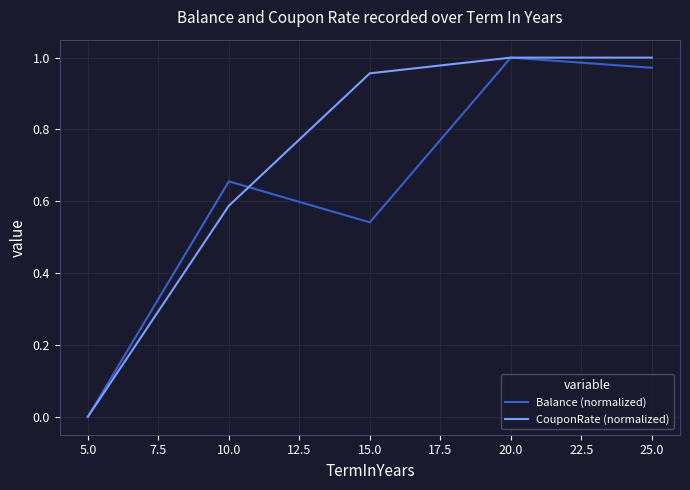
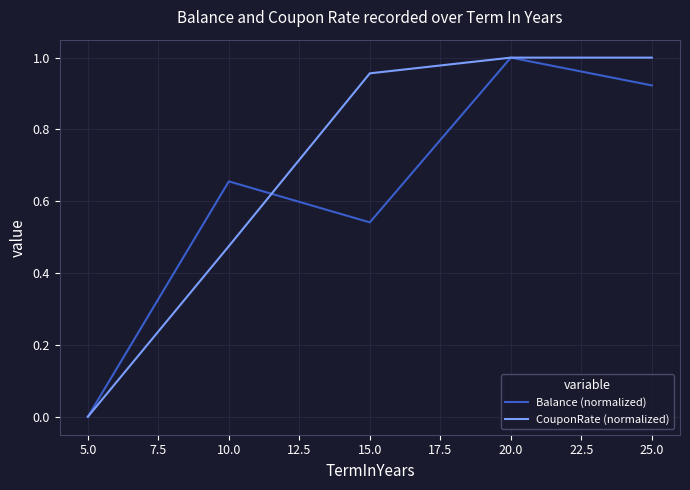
  {
    "Balance (normalized)": {
      "10.0": 0.66,
      "15.0": 0.54,
-     "25.0": 0.97
+     "25.0": 0.92
    },
    "CouponRate (normalized)": {
-     "10.0": 0.59,
+     "10.0": 0.47,
      "15.0": 0.96,
      "25.0": 1.00
    }
  }
